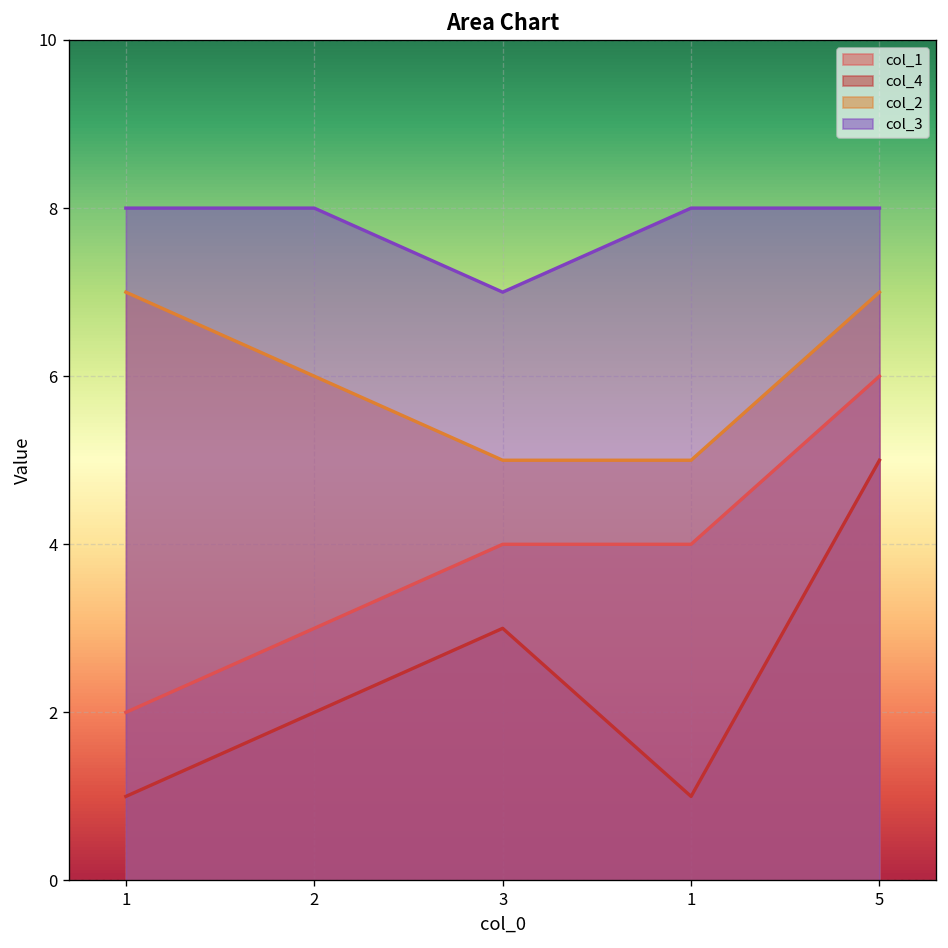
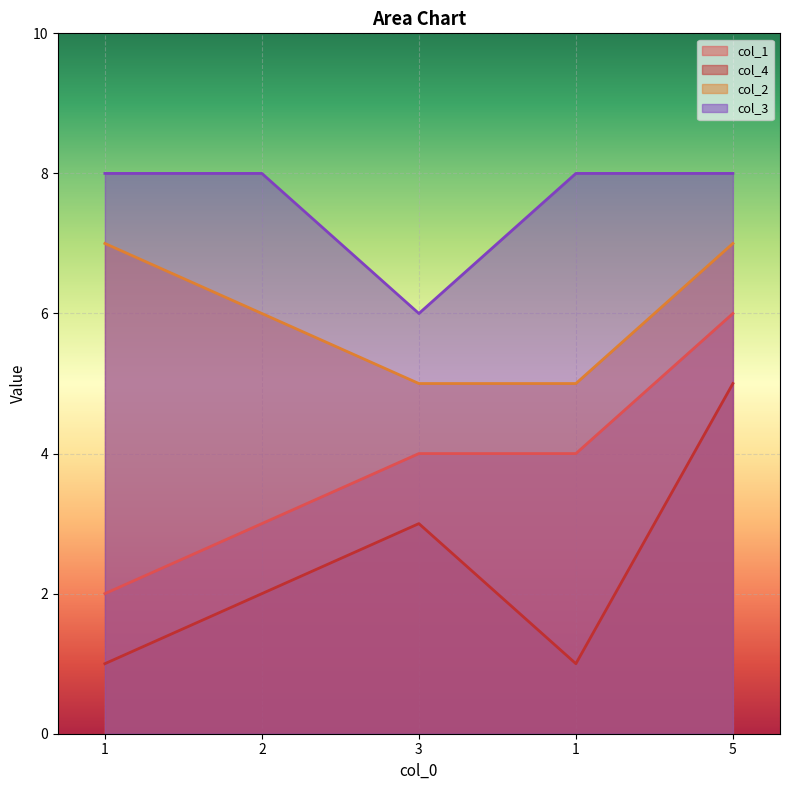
  {
    "col_3": {
      "2": 8,
-     "3": 7,
+     "3": 6,
      "5": 8
    }
  }
